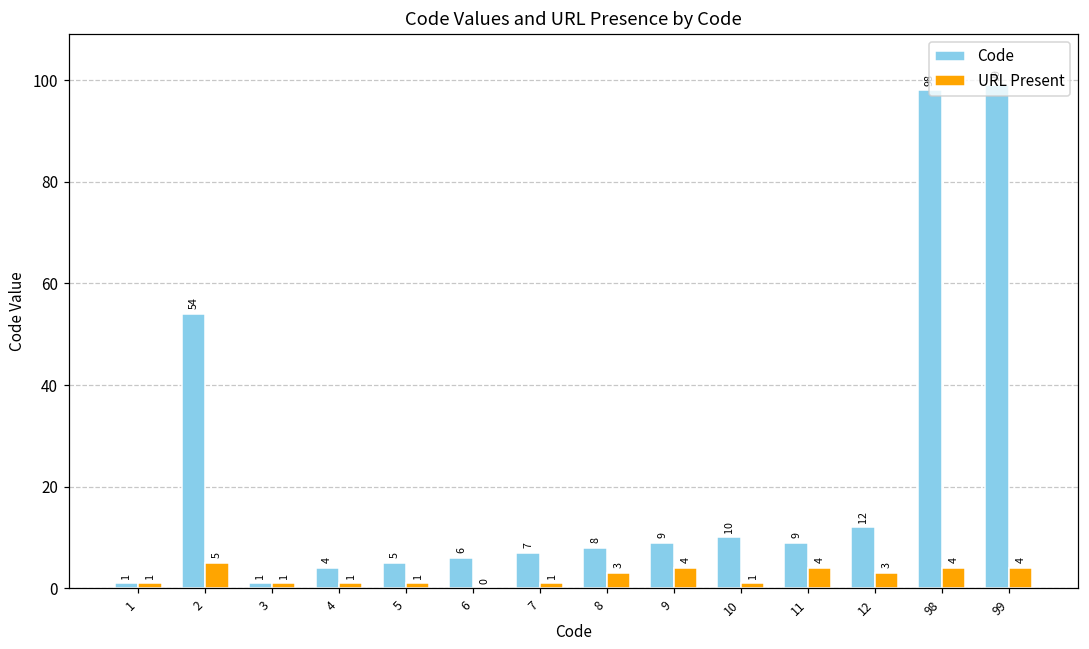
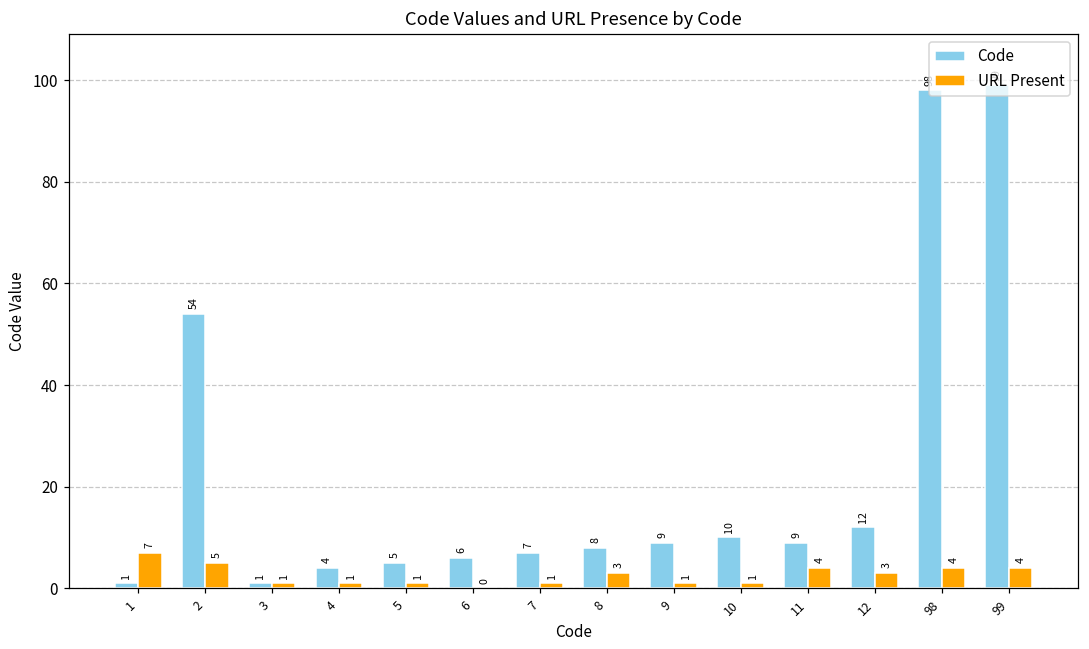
  {
    "Code": {
      "1": 1,
      "2": 54,
      "3": 1,
      "4": 4,
      "5": 5,
      "6": 6,
      "7": 7,
      "8": 8,
      "9": 9,
      "10": 10,
      "11": 9,
      "12": 12
    },
    "URL Present": {
-     "1": 1,
+     "1": 7,
      "2": 5,
      "3": 1,
      "4": 1,
      "5": 1,
      "6": 0,
      "7": 1,
      "8": 3,
-     "9": 4,
+     "9": 1,
      "10": 1,
      "11": 4,
      "12": 3,
      "98": 4,
      "99": 4
    }
  }
